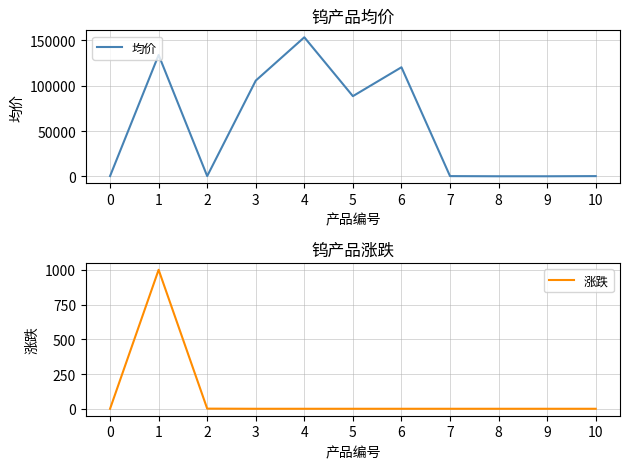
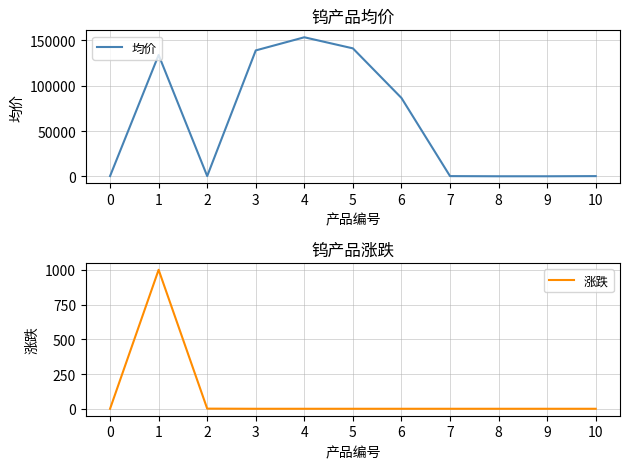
  {
    "钨产品均价": {
      "0": 0,
      "2": 0,
-     "3": 110000,
+     "3": 140000,
      "4": 150000,
-     "5": 90000,
-     "6": 120000,
+     "5": 140000,
+     "6": 90000,
      "7": 0,
      "8": 0,
      "9": 0,
      "10": 0
    },
    "钨产品涨跌": {
      "0": 0,
      "1": 1000,
      "2": 0,
      "3": 0,
      "4": 0,
      "5": 0,
      "6": 0,
      "7": 0,
      "8": 0,
      "9": 0,
      "10": 0
    }
  }
